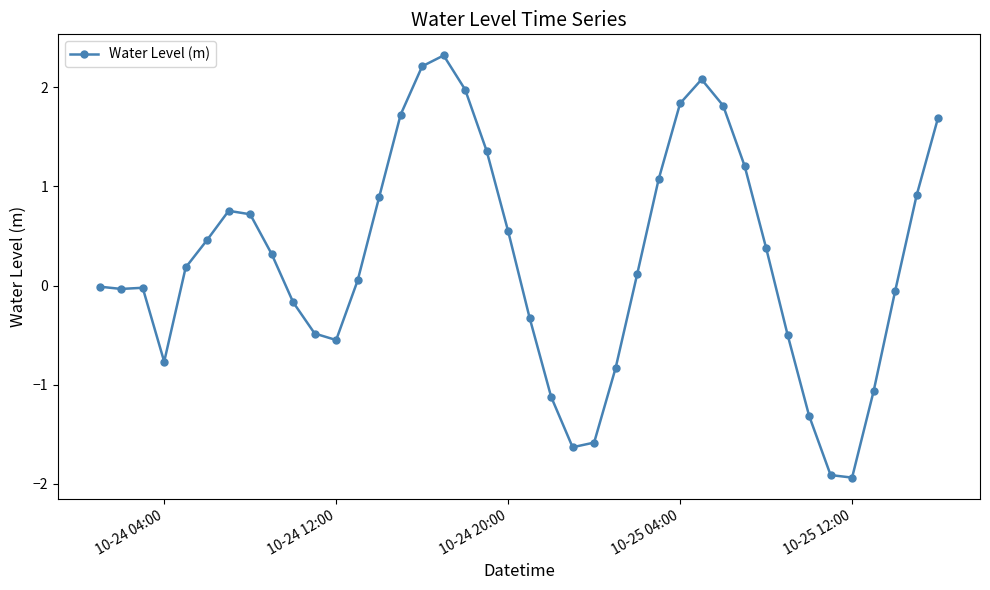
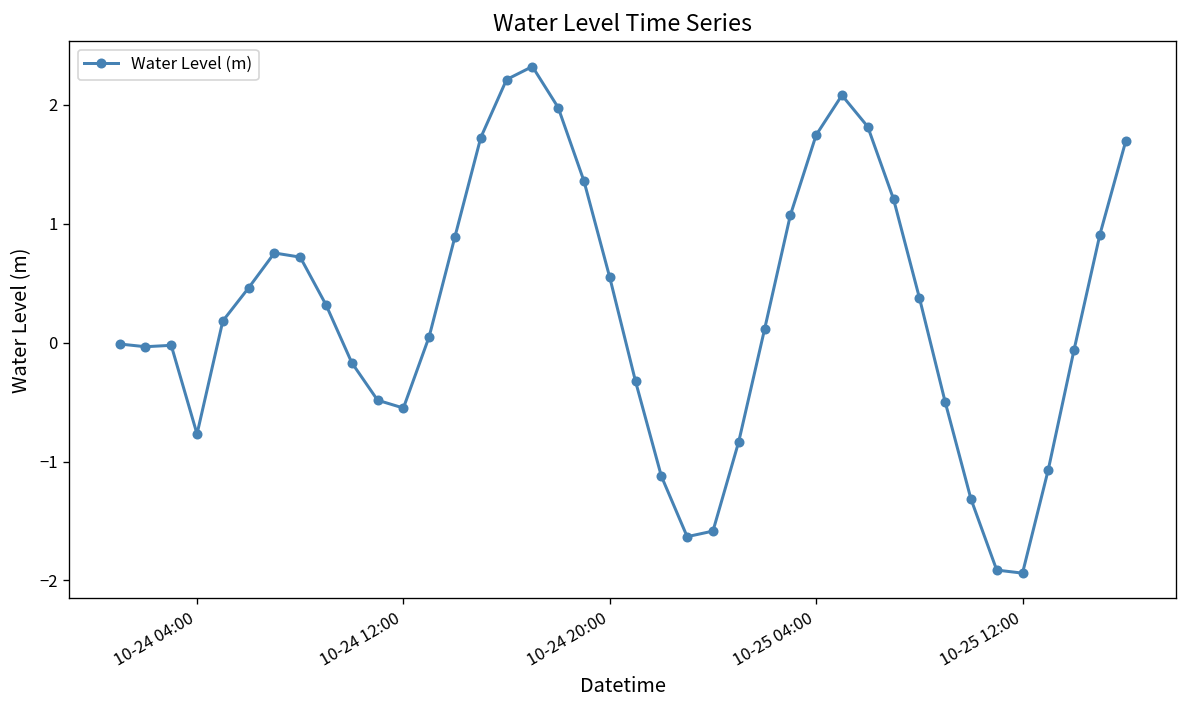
  {
    "10-24 04:00": -0.8,
    "10-24 12:00": -0.6,
    "10-24 20:00": 0.5,
-   "10-25 04:00": 1.8,
+   "10-25 04:00": 1.7,
    "10-25 12:00": -1.9
  }
